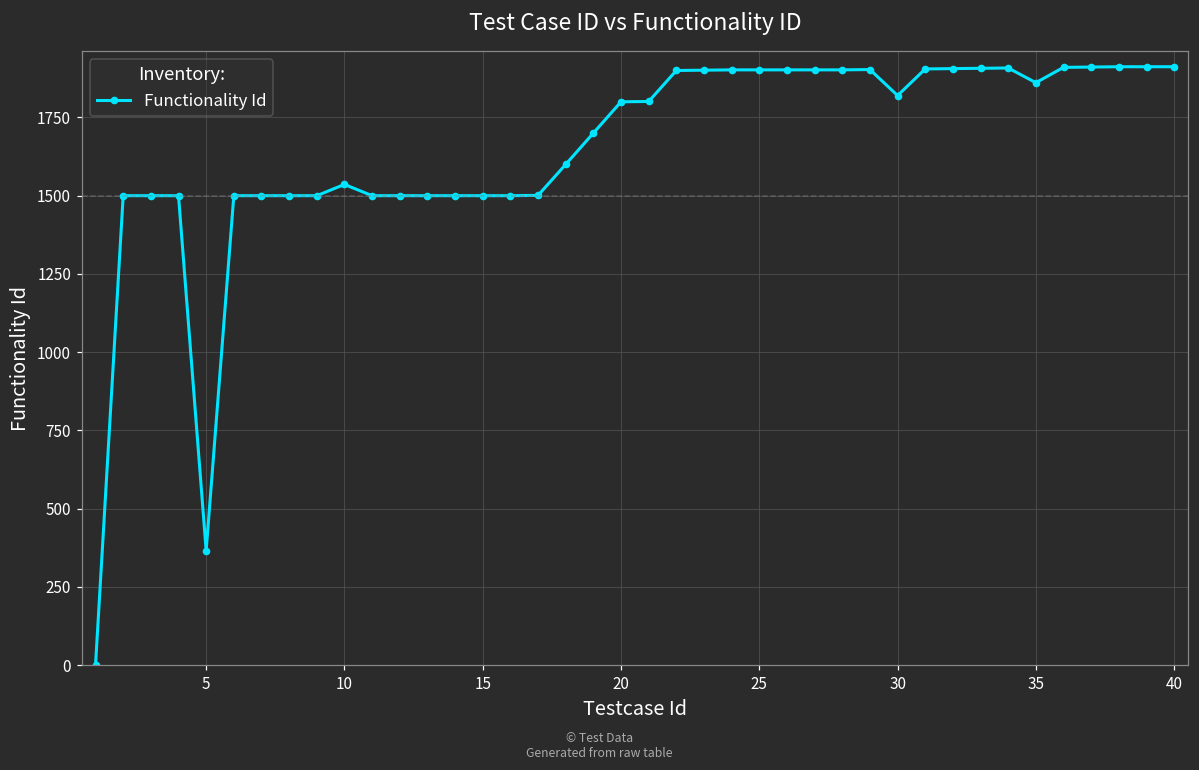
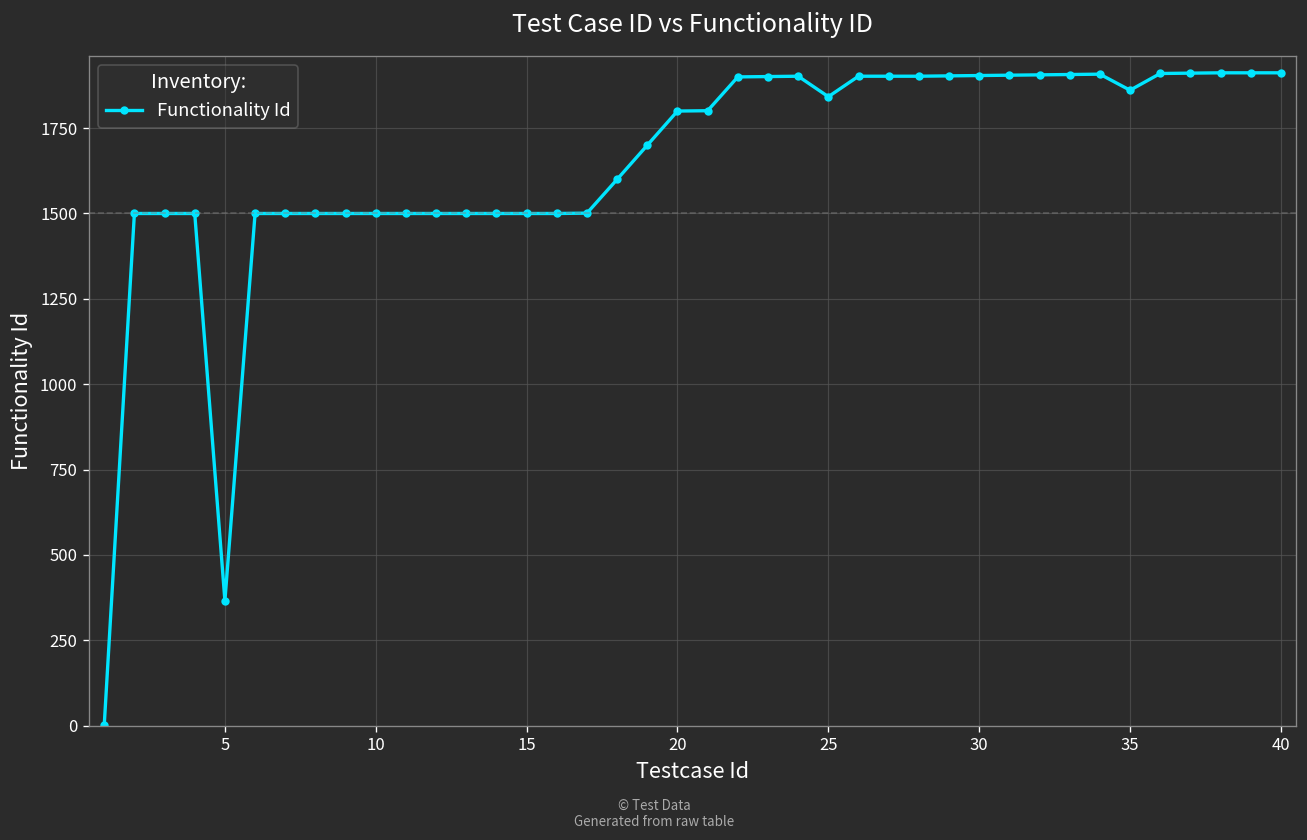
  {
    "5": 370,
-   "10": 1540,
+   "10": 1500,
    "15": 1500,
    "20": 1800,
-   "25": 1900,
-   "30": 1820,
+   "25": 1840,
+   "30": 1900,
    "35": 1860,
    "40": 1910
  }
